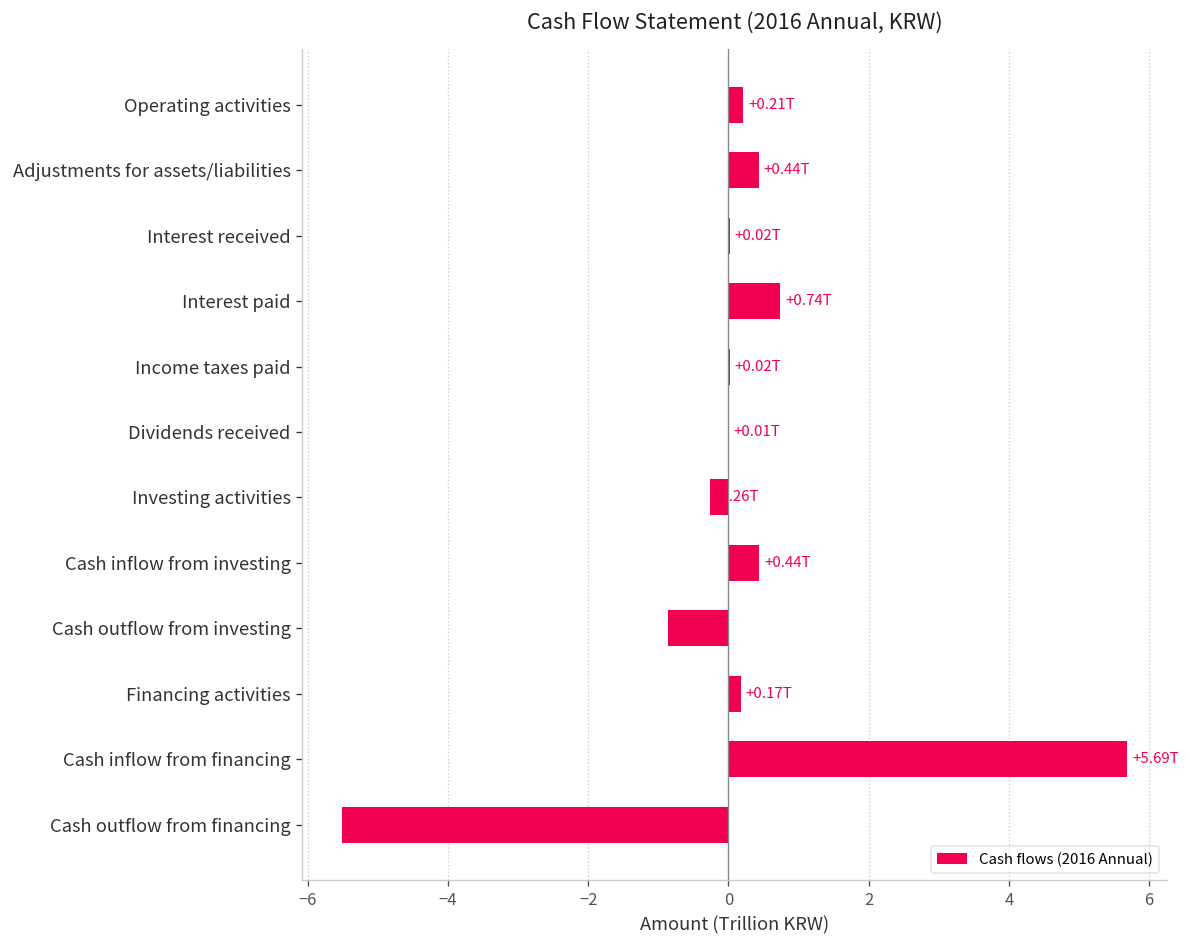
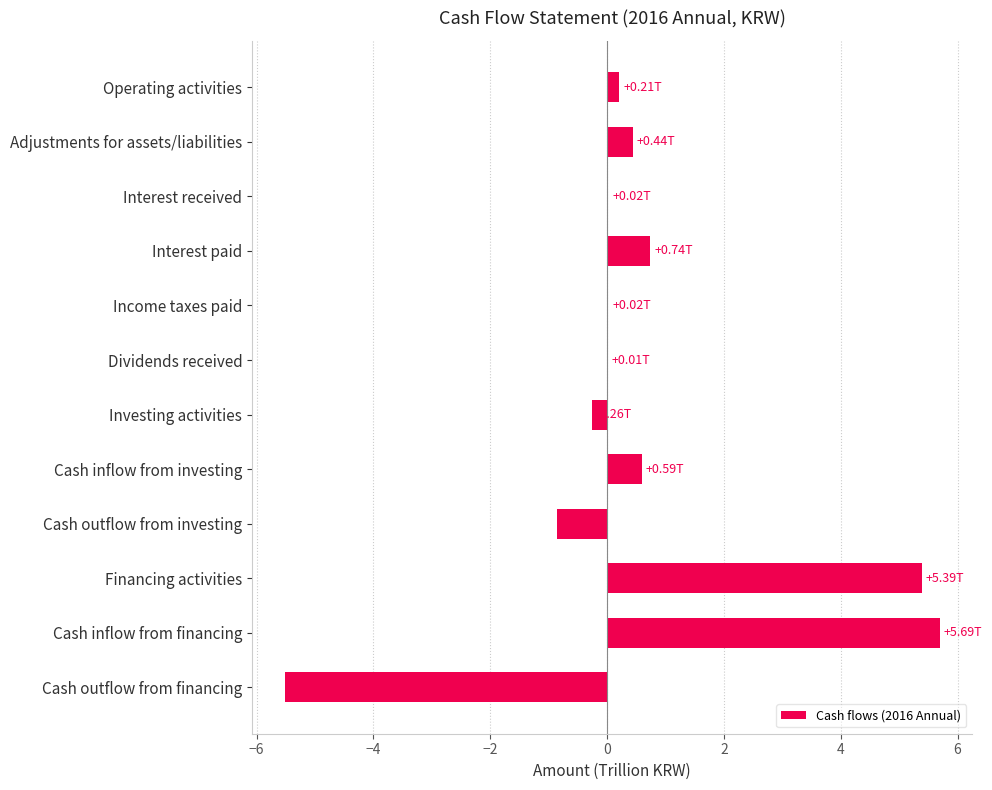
  {
    "Operating activities": "+0.21T",
    "Adjustments for assets/liabilities": "+0.44T",
    "Interest received": "+0.02T",
    "Interest paid": "+0.74T",
    "Income taxes paid": "+0.02T",
    "Dividends received": "+0.01T",
    "Investing activities": "-0.26T",
-   "Cash inflow from investing": "+0.44T",
-   "Financing activities": "+0.17T",
+   "Cash inflow from investing": "+0.59T",
+   "Financing activities": "+5.39T",
    "Cash inflow from financing": "+5.69T"
  }
